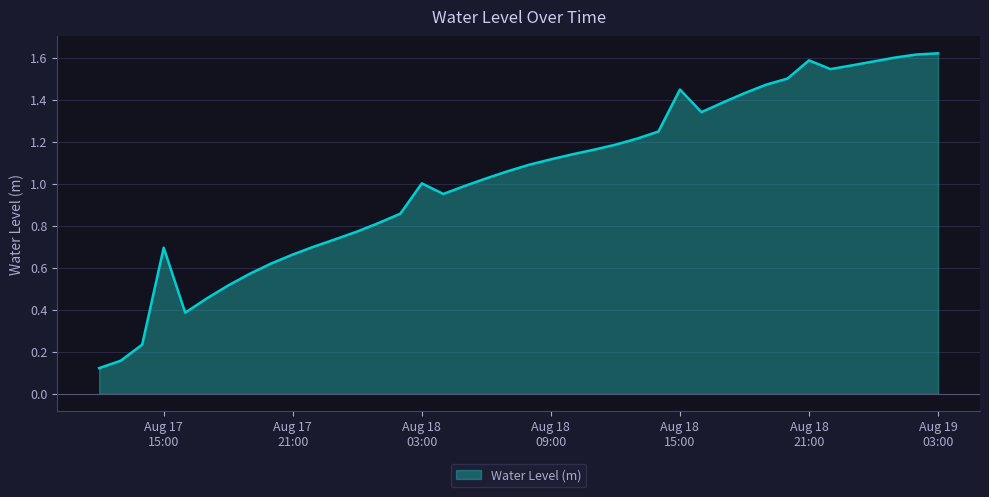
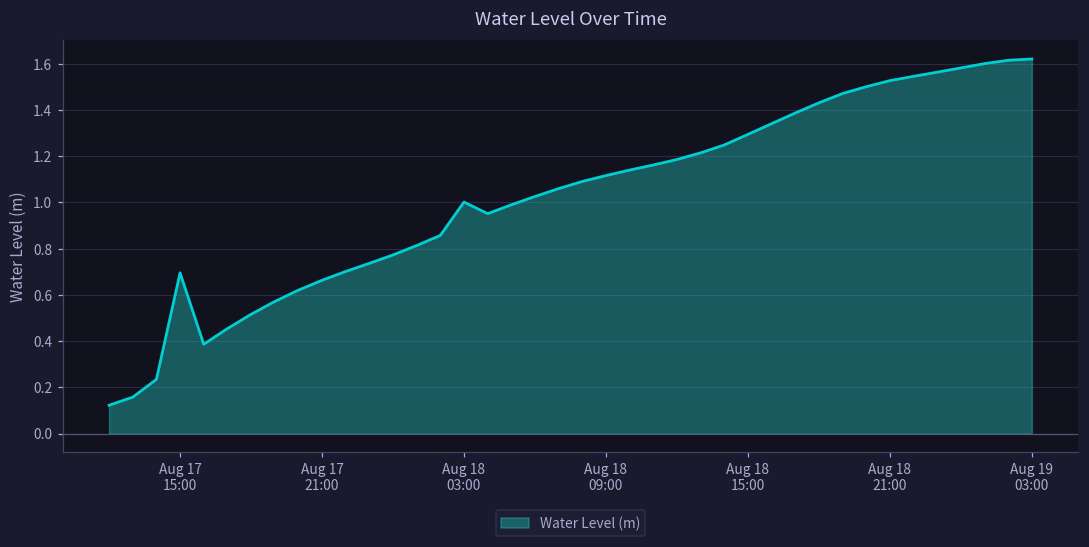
  {
    "Aug 17 15:00": 0.70,
    "Aug 17 21:00": 0.66,
    "Aug 18 03:00": 1.00,
    "Aug 18 09:00": 1.12,
-   "Aug 18 15:00": 1.45,
-   "Aug 18 21:00": 1.59,
+   "Aug 18 15:00": 1.29,
+   "Aug 18 21:00": 1.53,
    "Aug 19 03:00": 1.62
  }
